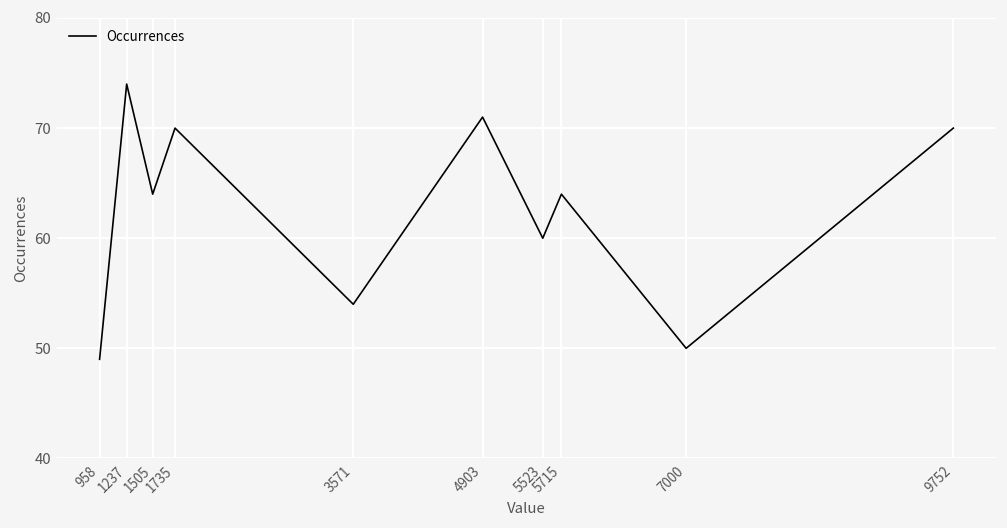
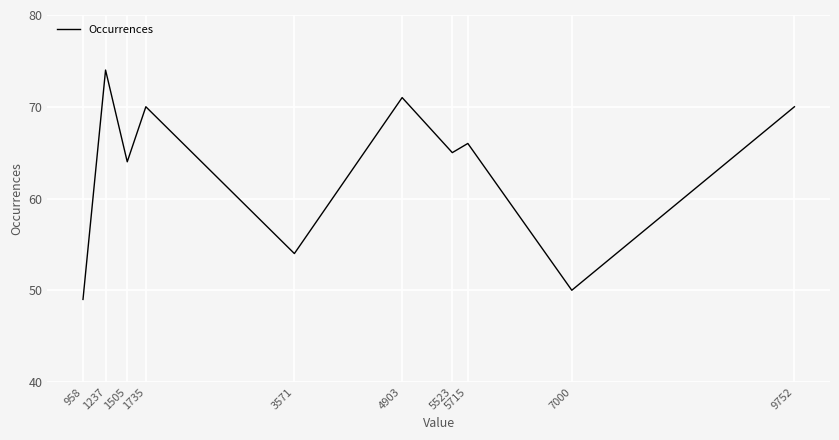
  {
    "958": 49,
    "1237": 74,
    "1505": 64,
    "1735": 70,
    "3571": 54,
    "4903": 71,
-   "5523": 60,
-   "5715": 64,
+   "5523": 65,
+   "5715": 66,
    "7000": 50,
    "9752": 70
  }
